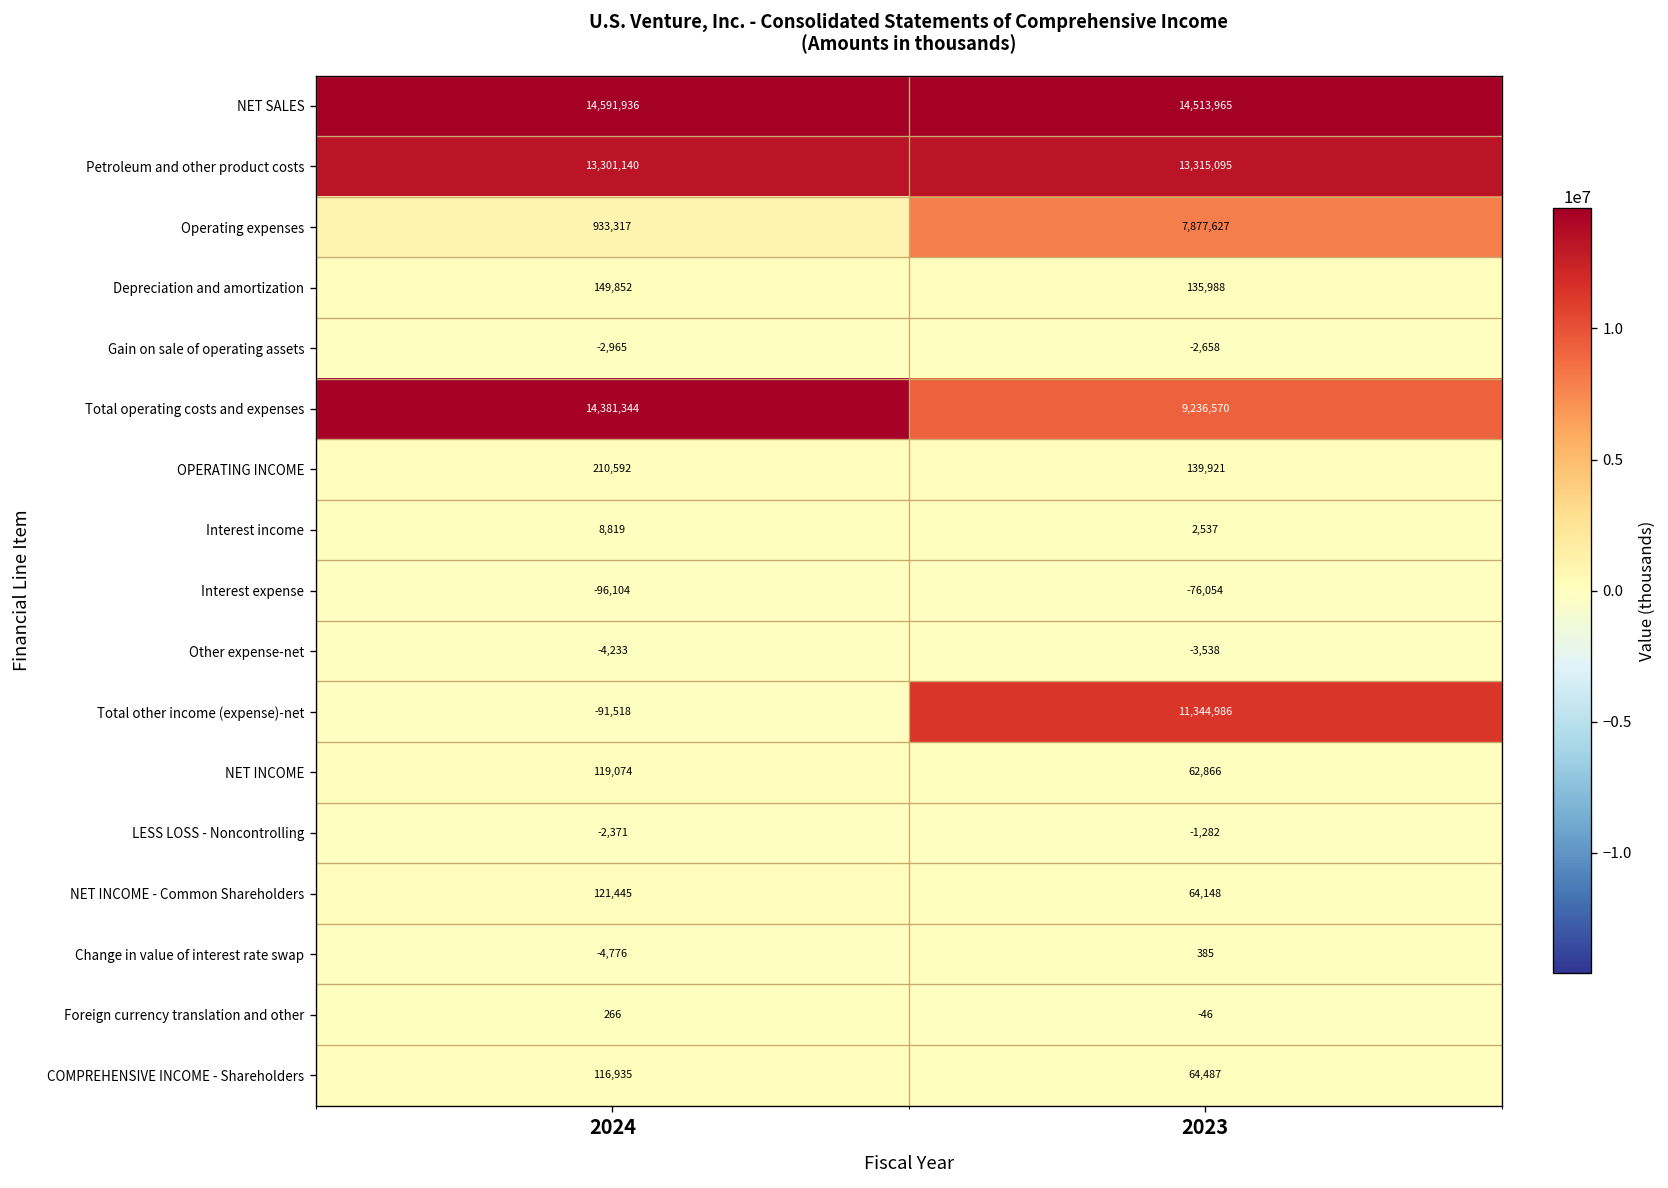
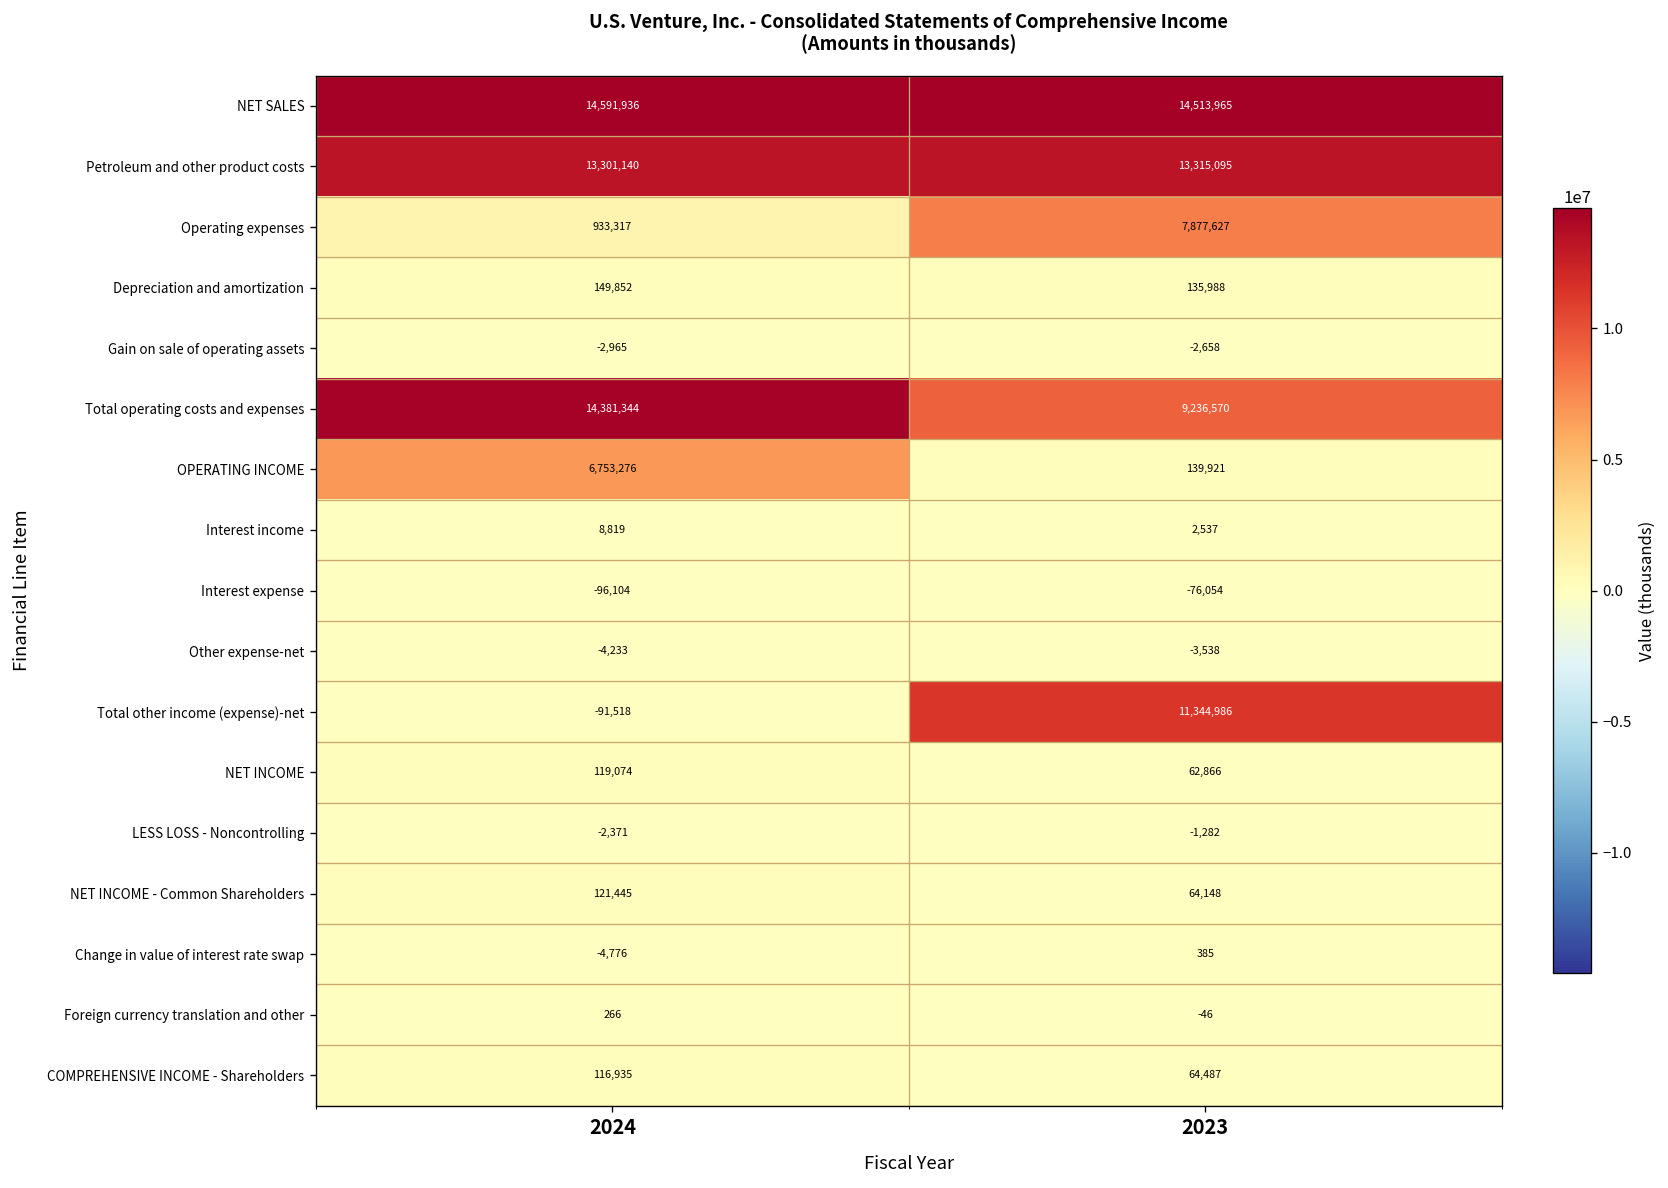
  {
    "NET SALES": {
      "2024": "14,591,936",
      "2023": "14,513,965"
    },
    "Petroleum and other product costs": {
      "2024": "13,301,140",
      "2023": "13,315,095"
    },
    "Operating expenses": {
      "2024": "933,317",
      "2023": "7,877,627"
    },
    "Depreciation and amortization": {
      "2024": "149,852",
      "2023": "135,988"
    },
    "Gain on sale of operating assets": {
      "2024": "-2,965",
      "2023": "-2,658"
    },
    "Total operating costs and expenses": {
      "2024": "14,381,344",
      "2023": "9,236,570"
    },
    "OPERATING INCOME": {
-     "2024": "210,592",
+     "2024": "6,753,276",
      "2023": "139,921"
    },
    "Interest income": {
      "2024": "8,819",
      "2023": "2,537"
    },
    "Interest expense": {
      "2024": "-96,104",
      "2023": "-76,054"
    },
    "Other expense-net": {
      "2024": "-4,233",
      "2023": "-3,538"
    },
    "Total other income (expense)-net": {
      "2024": "-91,518",
      "2023": "11,344,986"
    },
    "NET INCOME": {
      "2024": "119,074",
      "2023": "62,866"
    },
    "LESS LOSS - Noncontrolling": {
      "2024": "-2,371",
      "2023": "-1,282"
    },
    "NET INCOME - Common Shareholders": {
      "2024": "121,445",
      "2023": "64,148"
    },
    "Change in value of interest rate swap": {
      "2024": "-4,776",
      "2023": "385"
    },
    "Foreign currency translation and other": {
      "2024": "266",
      "2023": "-46"
    },
    "COMPREHENSIVE INCOME - Shareholders": {
      "2024": "116,935",
      "2023": "64,487"
    }
  }
